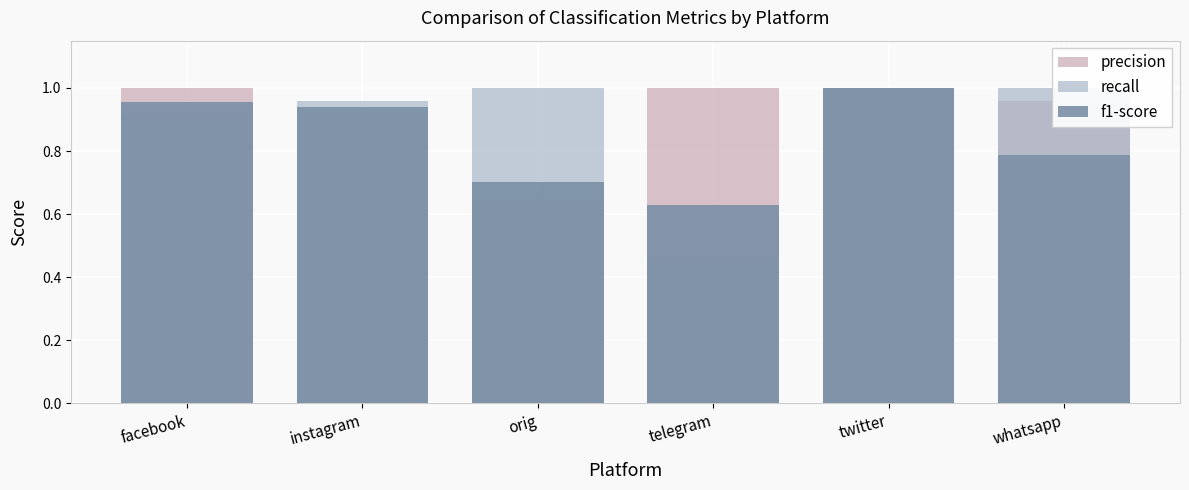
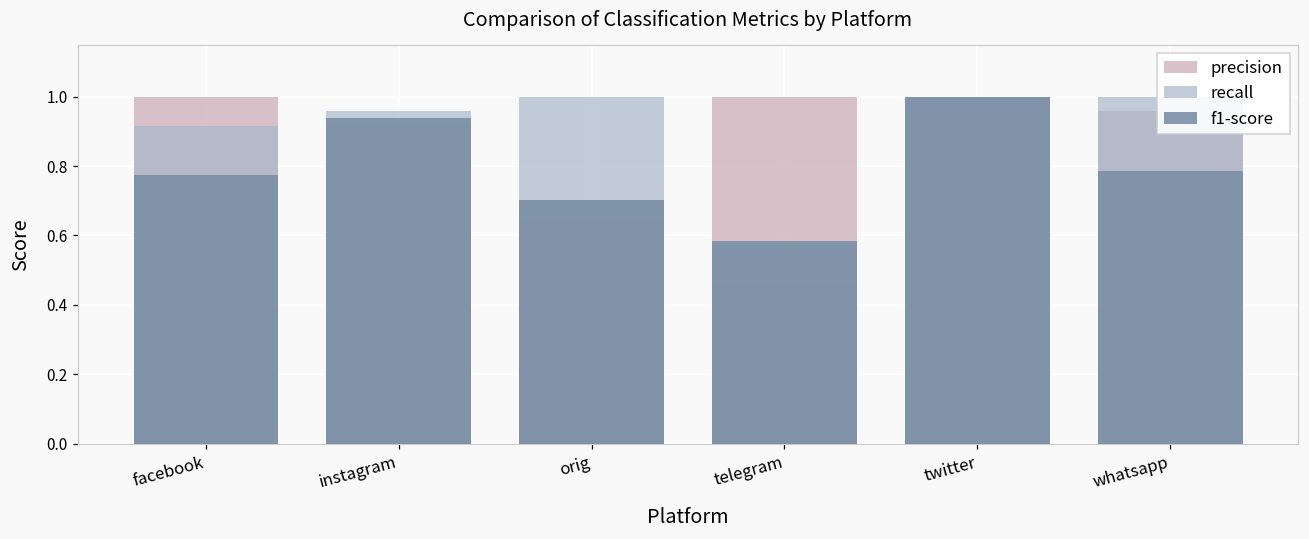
  {
    "f1-score": {
-     "facebook": 0.96,
-     "telegram": 0.63,
+     "facebook": 0.78,
+     "telegram": 0.58,
      "twitter": 1.00
    }
  }
